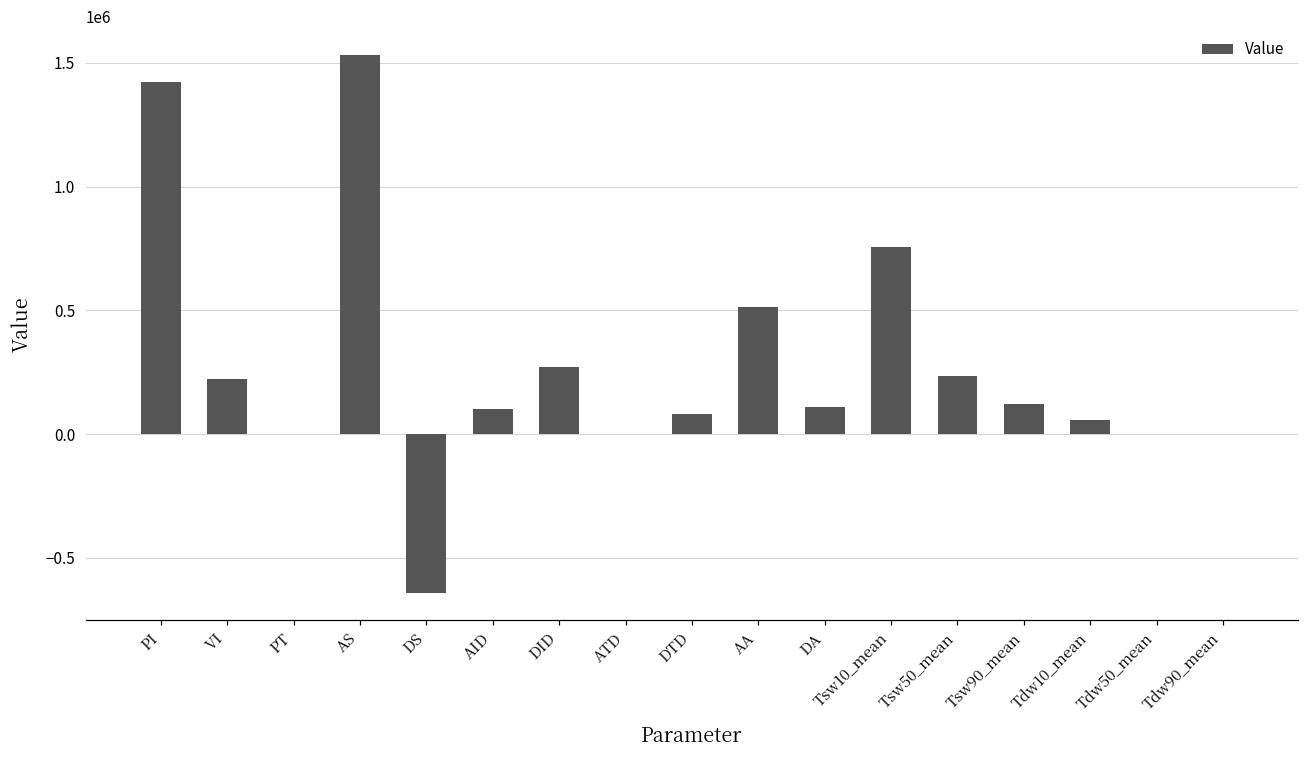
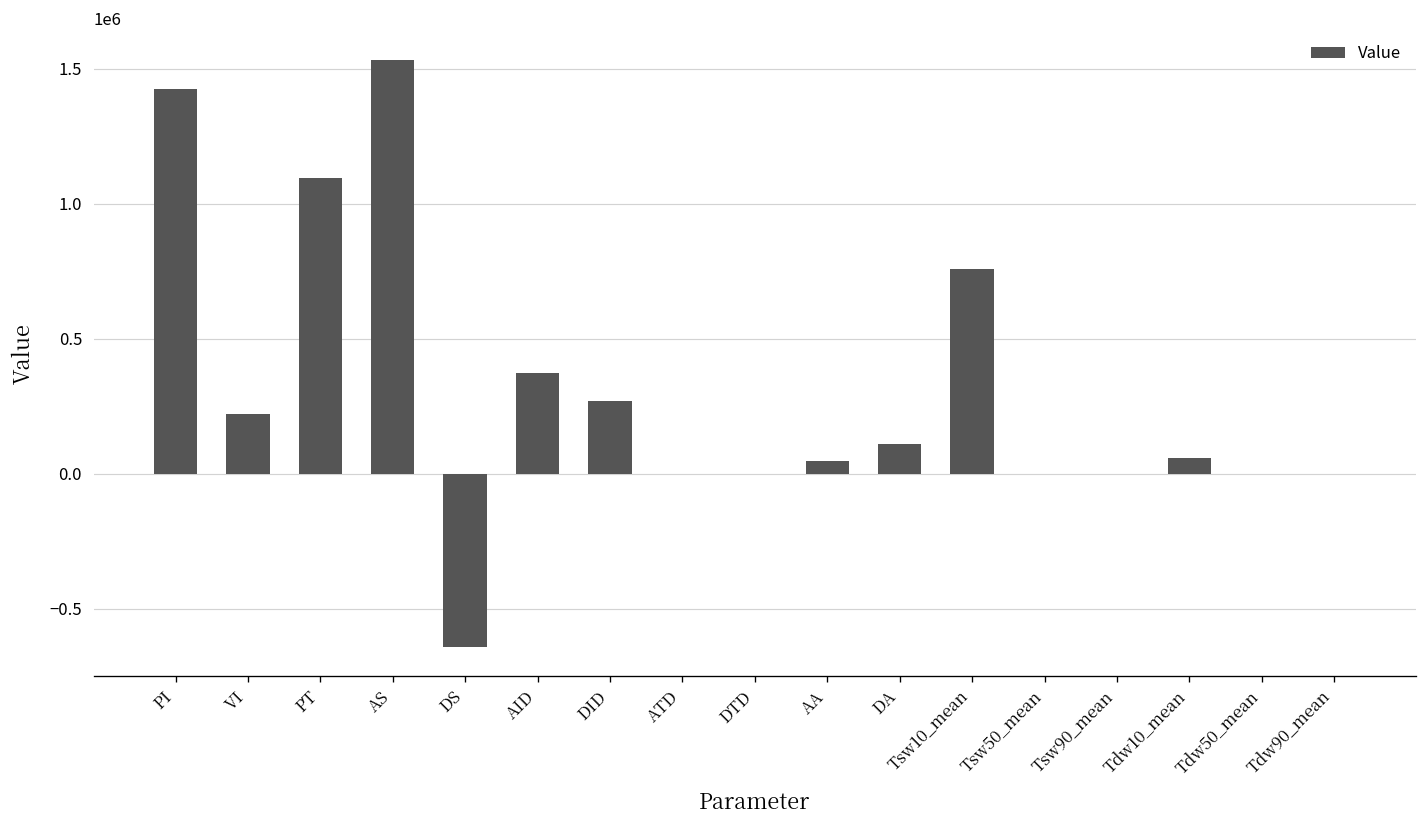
  {
    "PI": 1420000,
    "VI": 220000,
-   "PT": 0,
+   "PT": 1100000,
    "AS": 1530000,
    "DS": -640000,
-   "AID": 100000,
+   "AID": 370000,
    "DID": 270000,
-   "DTD": 80000,
-   "AA": 510000,
+   "DTD": 0,
+   "AA": 50000,
    "DA": 110000,
    "Tsw10_mean": 760000,
-   "Tsw50_mean": 240000,
-   "Tsw90_mean": 120000,
+   "Tsw50_mean": 0,
+   "Tsw90_mean": 0,
    "Tdw10_mean": 60000
  }
